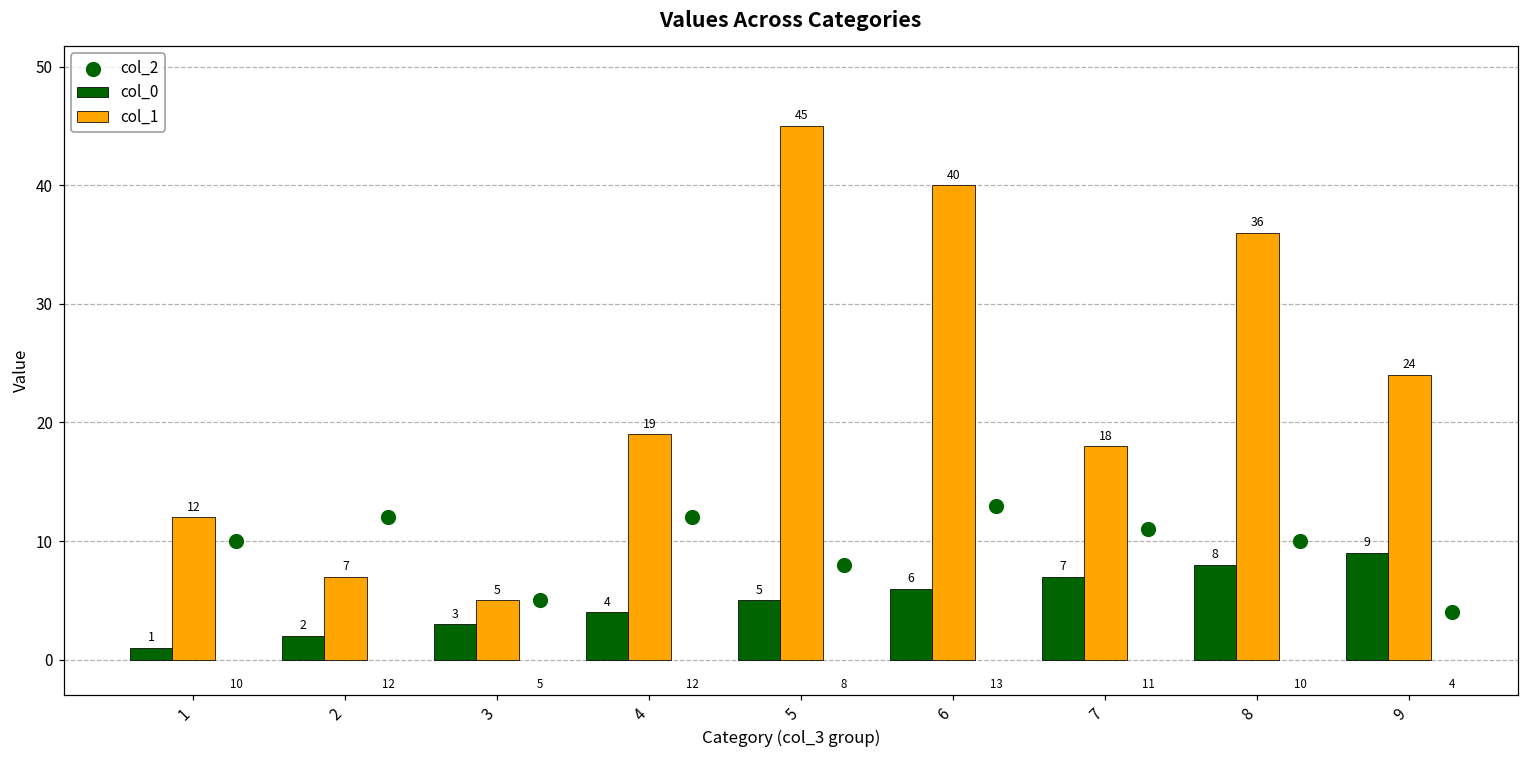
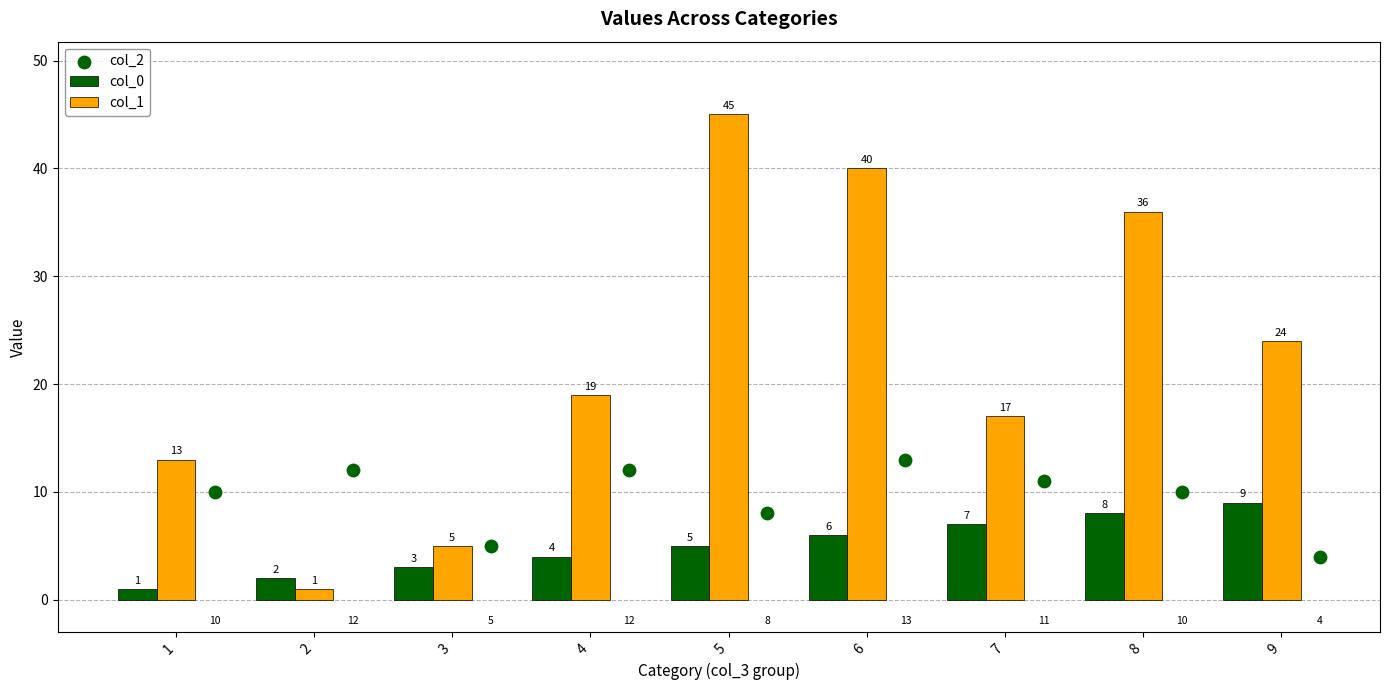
  {
    "col_1": {
-     "1": 12,
-     "2": 7,
+     "1": 13,
+     "2": 1,
      "3": 5,
      "4": 19,
      "5": 45,
      "6": 40,
-     "7": 18,
+     "7": 17,
      "8": 36,
      "9": 24
    }
  }
